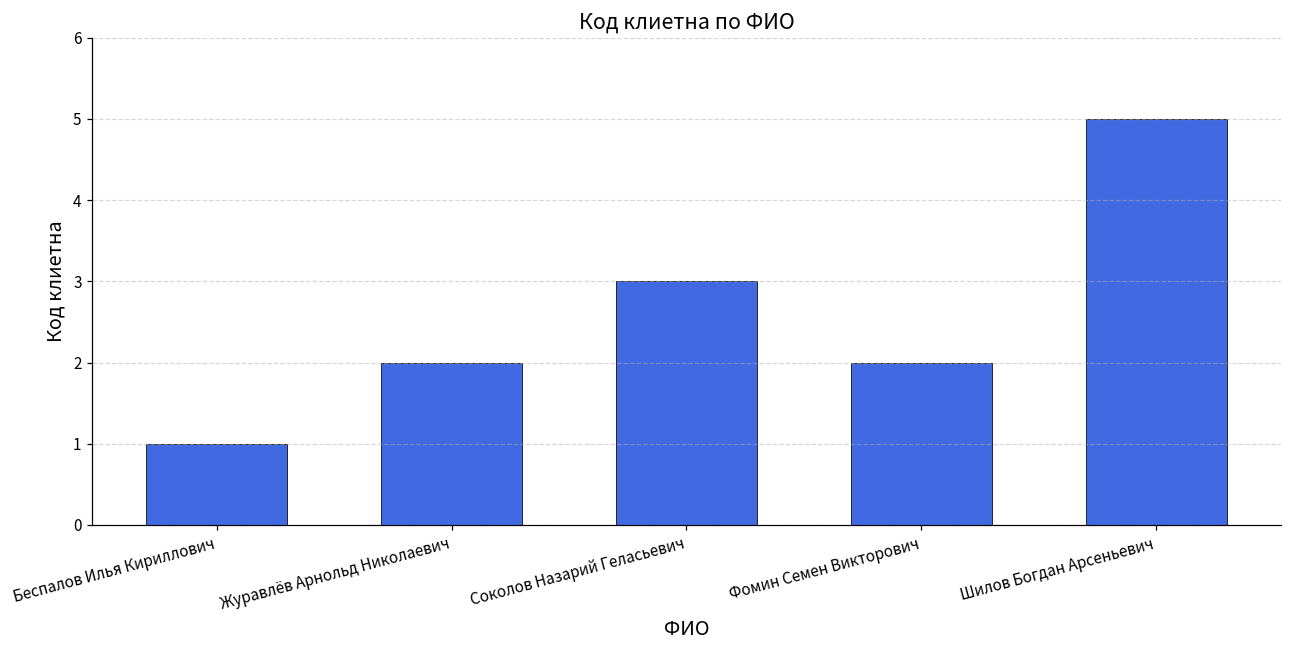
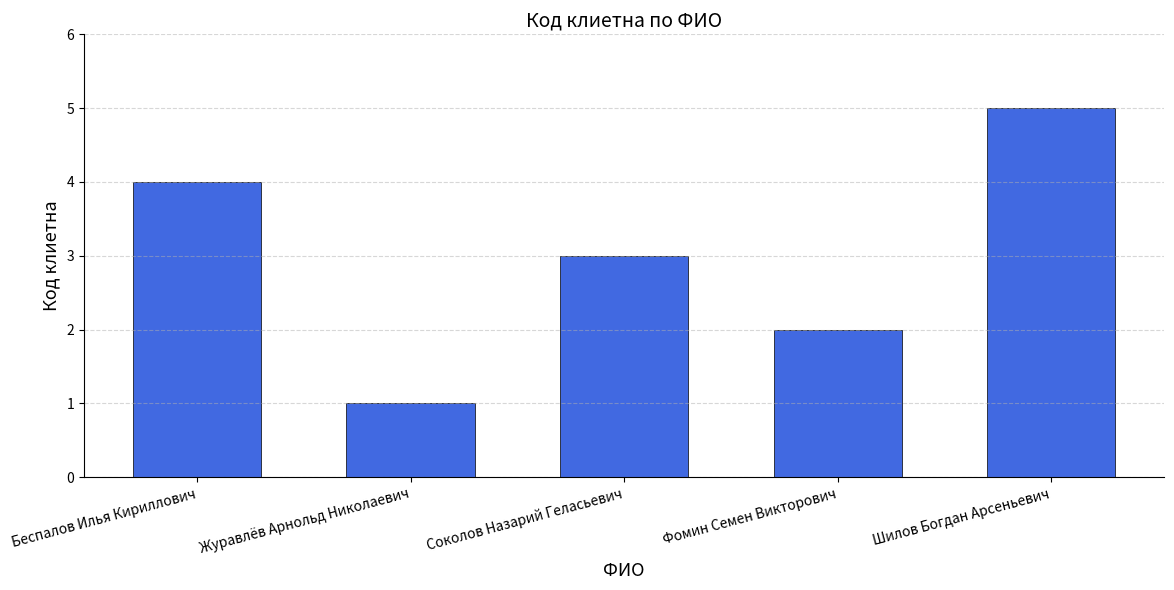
  {
-   "Беспалов Илья Кириллович": 1,
-   "Журавлёв Арнольд Николаевич": 2,
+   "Беспалов Илья Кириллович": 4,
+   "Журавлёв Арнольд Николаевич": 1,
    "Соколов Назарий Геласьевич": 3,
    "Фомин Семен Викторович": 2,
    "Шилов Богдан Арсеньевич": 5
  }
